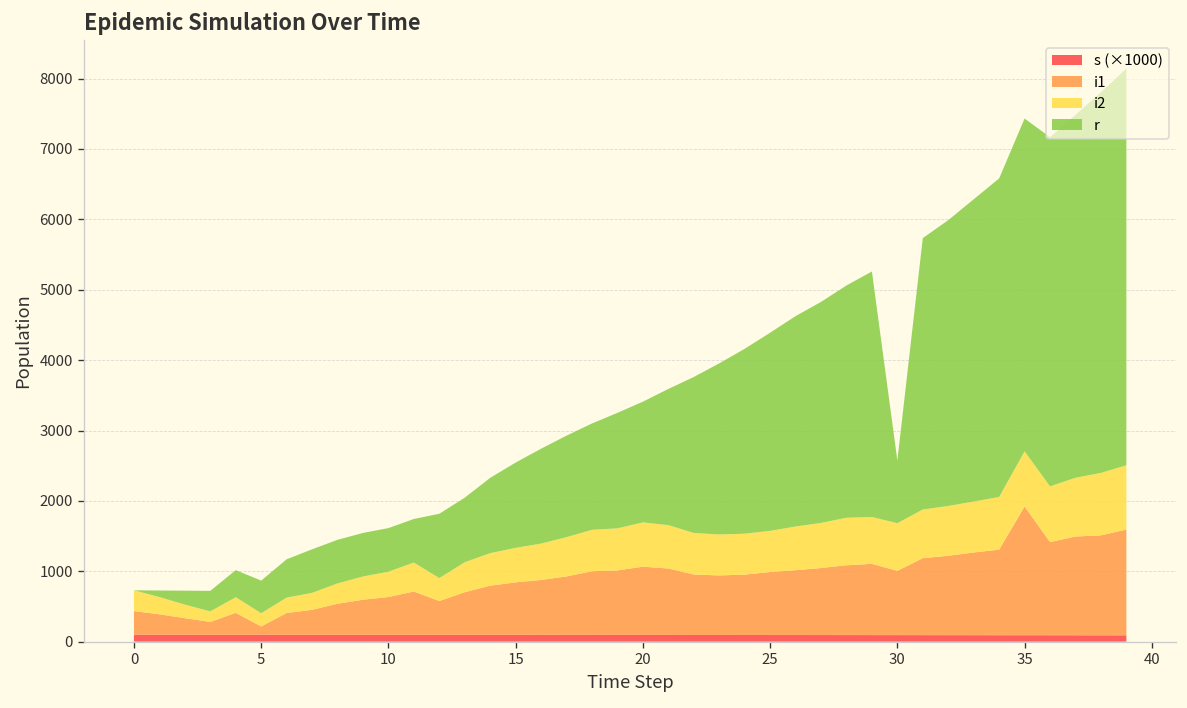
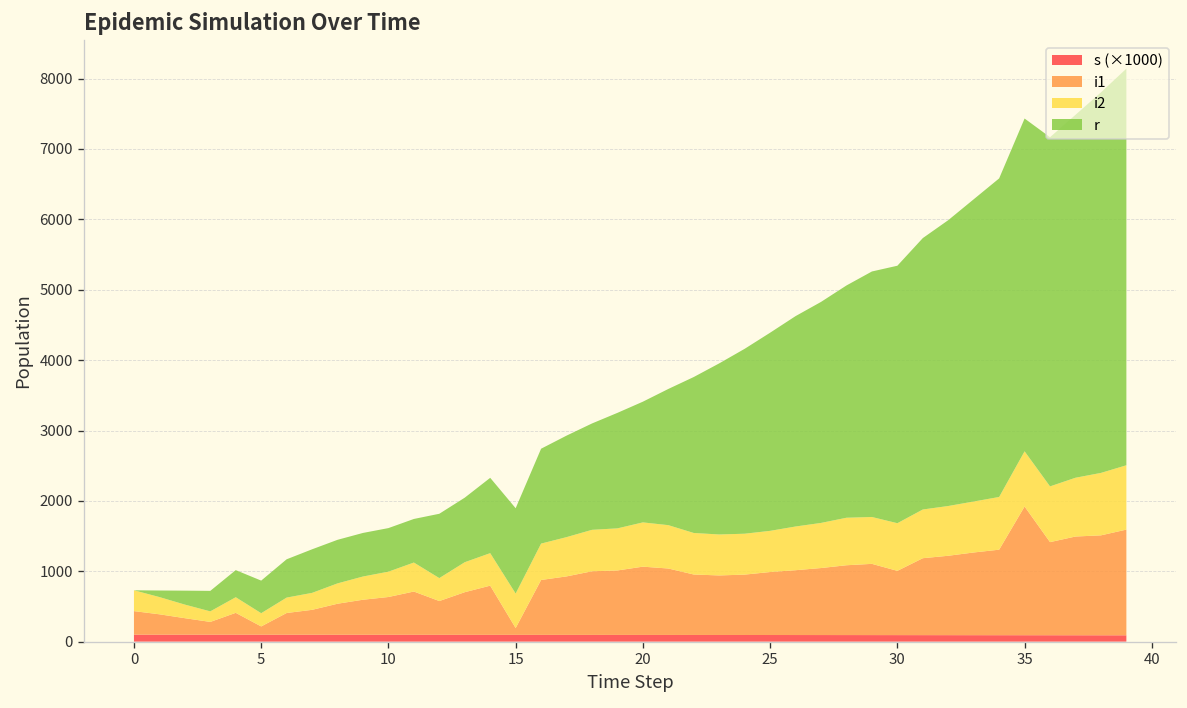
  {
    "s (×1000)": {
      "0": 100,
      "5": 100,
      "10": 100,
      "15": 100,
      "20": 100,
      "25": 100,
      "30": 100,
      "35": 100
    },
    "i1": {
      "0": 300,
      "5": 100,
      "10": 500,
-     "15": 700,
+     "15": 100,
      "20": 1000,
      "25": 900,
      "30": 900,
      "35": 1800
    },
    "i2": {
      "5": 200,
      "10": 400,
      "15": 500,
      "20": 600,
      "25": 600,
      "30": 700,
      "35": 800
    },
    "r": {
      "5": 500,
      "10": 600,
      "15": 1200,
      "20": 1700,
      "25": 2800,
-     "30": 900,
+     "30": 3700,
      "35": 4700
    }
  }
